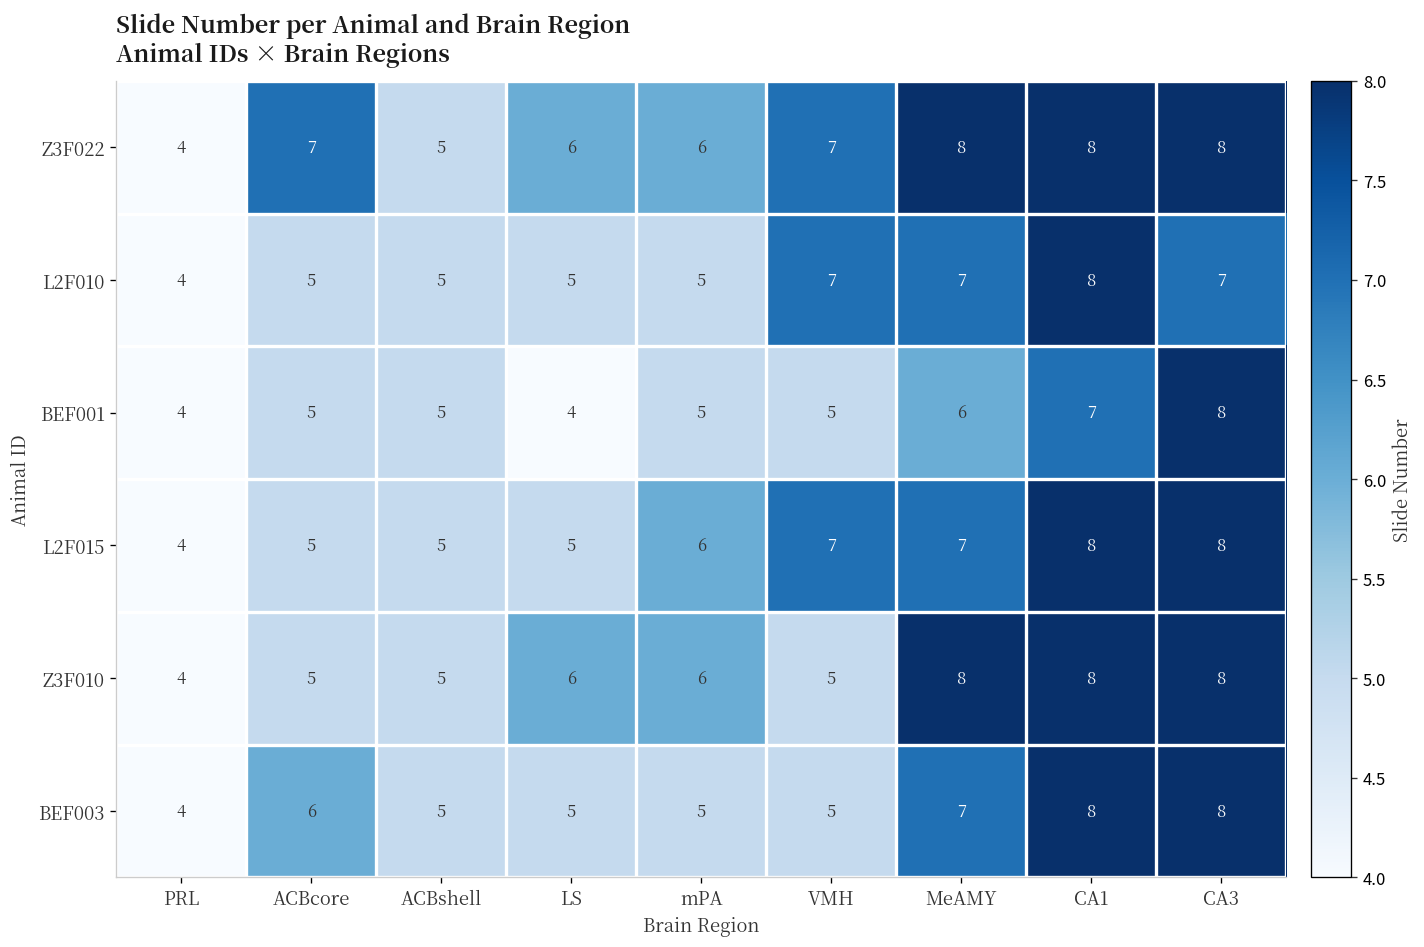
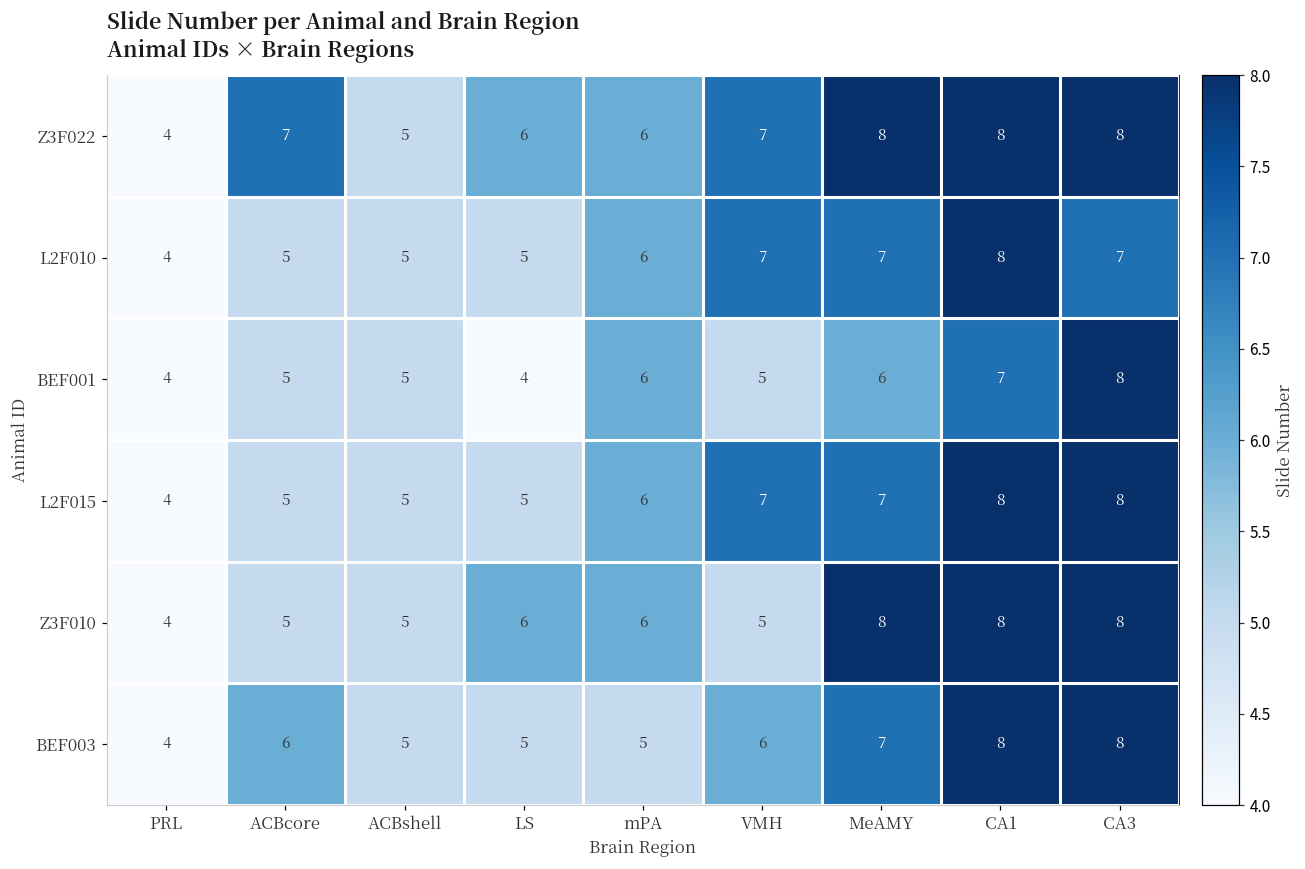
  {
    "Z3F022": {
      "PRL": 4,
      "ACBcore": 7,
      "ACBshell": 5,
      "LS": 6,
      "mPA": 6,
      "VMH": 7,
      "MeAMY": 8,
      "CA1": 8,
      "CA3": 8
    },
    "L2F010": {
      "PRL": 4,
      "ACBcore": 5,
      "ACBshell": 5,
      "LS": 5,
-     "mPA": 5,
+     "mPA": 6,
      "VMH": 7,
      "MeAMY": 7,
      "CA1": 8,
      "CA3": 7
    },
    "BEF001": {
      "PRL": 4,
      "ACBcore": 5,
      "ACBshell": 5,
      "LS": 4,
-     "mPA": 5,
+     "mPA": 6,
      "VMH": 5,
      "MeAMY": 6,
      "CA1": 7,
      "CA3": 8
    },
    "L2F015": {
      "PRL": 4,
      "ACBcore": 5,
      "ACBshell": 5,
      "LS": 5,
      "mPA": 6,
      "VMH": 7,
      "MeAMY": 7,
      "CA1": 8,
      "CA3": 8
    },
    "Z3F010": {
      "PRL": 4,
      "ACBcore": 5,
      "ACBshell": 5,
      "LS": 6,
      "mPA": 6,
      "VMH": 5,
      "MeAMY": 8,
      "CA1": 8,
      "CA3": 8
    },
    "BEF003": {
      "PRL": 4,
      "ACBcore": 6,
      "ACBshell": 5,
      "LS": 5,
      "mPA": 5,
-     "VMH": 5,
+     "VMH": 6,
      "MeAMY": 7,
      "CA1": 8,
      "CA3": 8
    }
  }
